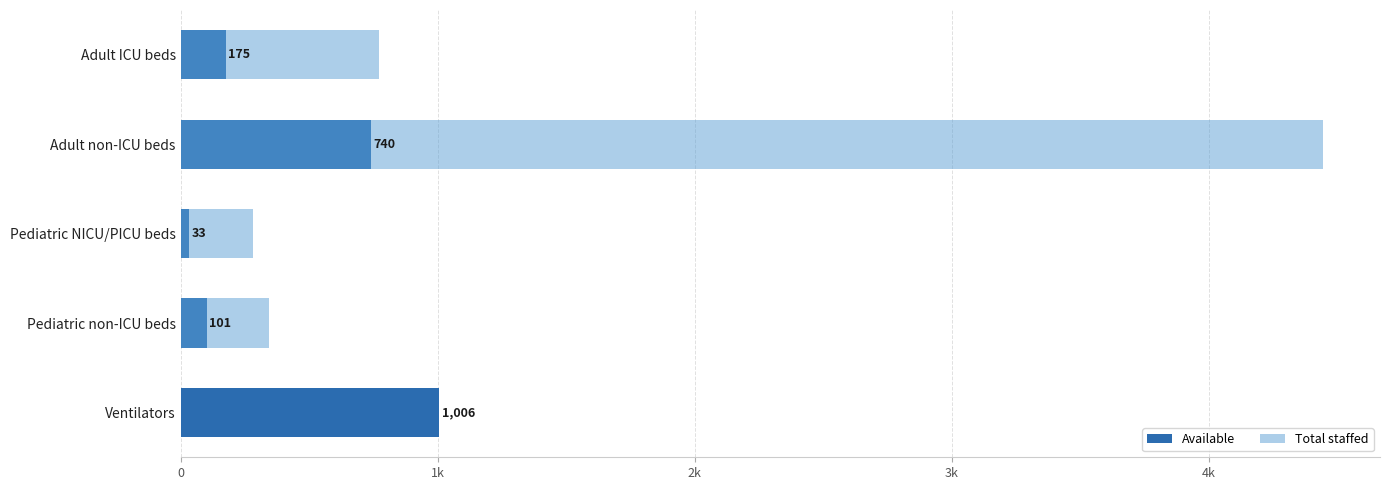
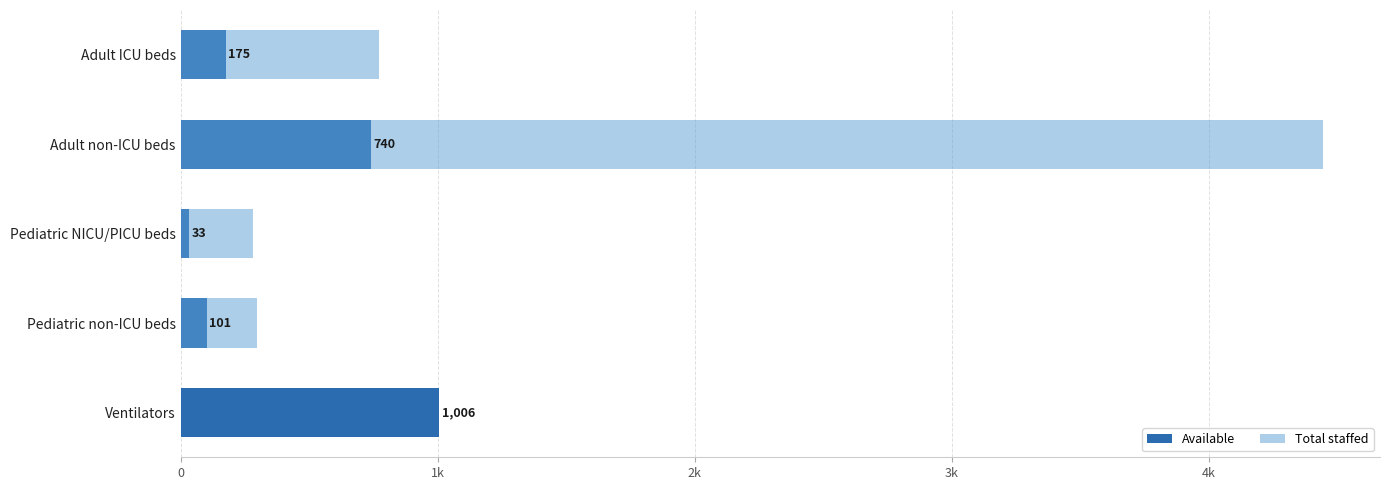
  {
    "Available": {
      "Ventilators": "1,006"
    },
    "Total staffed": {
-     "Pediatric non-ICU beds": "350",
+     "Pediatric non-ICU beds": "300",
      "Ventilators": "0"
    }
  }
